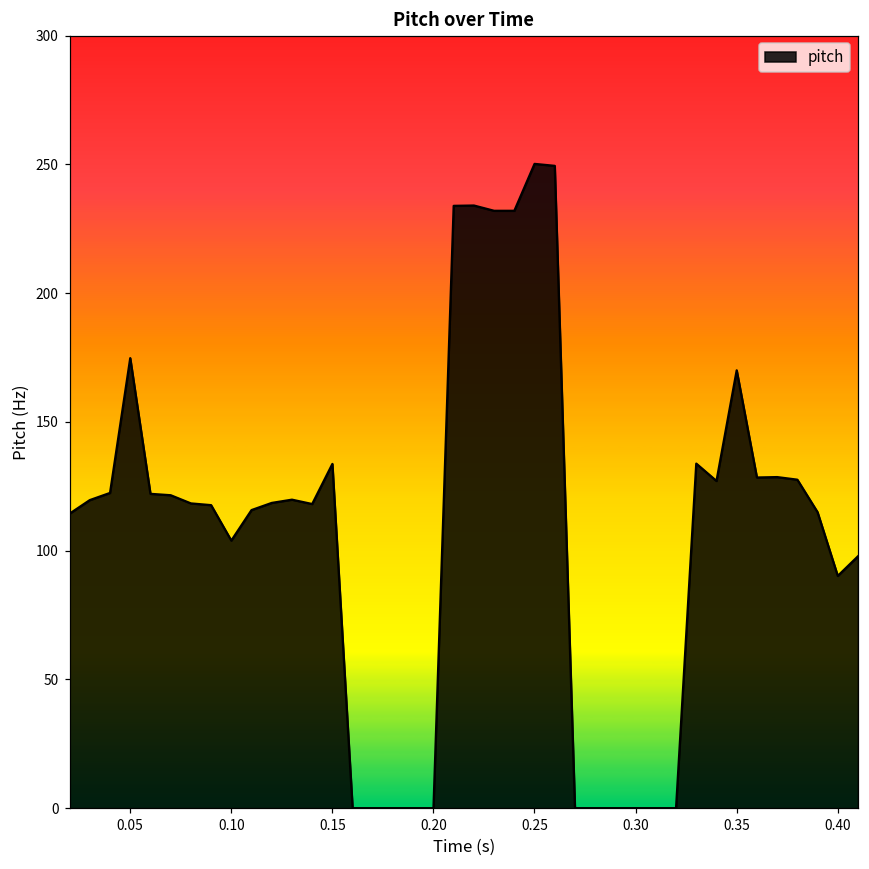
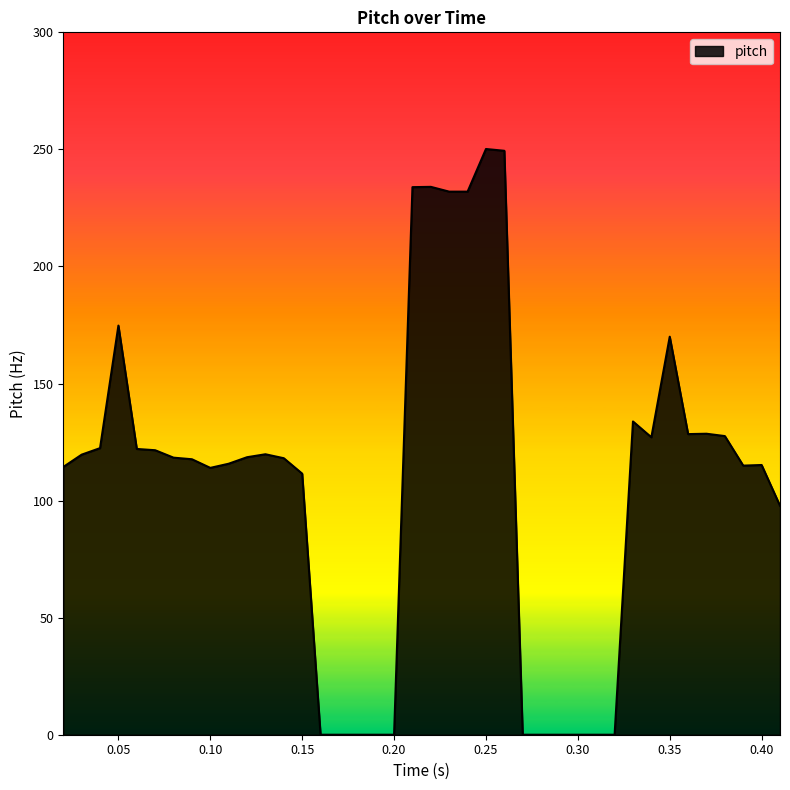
  {
    "0.05": 175,
-   "0.10": 104,
-   "0.15": 134,
+   "0.10": 114,
+   "0.15": 112,
    "0.20": 0,
    "0.25": 250,
    "0.30": 0,
    "0.35": 170,
-   "0.40": 90
+   "0.40": 115
  }
